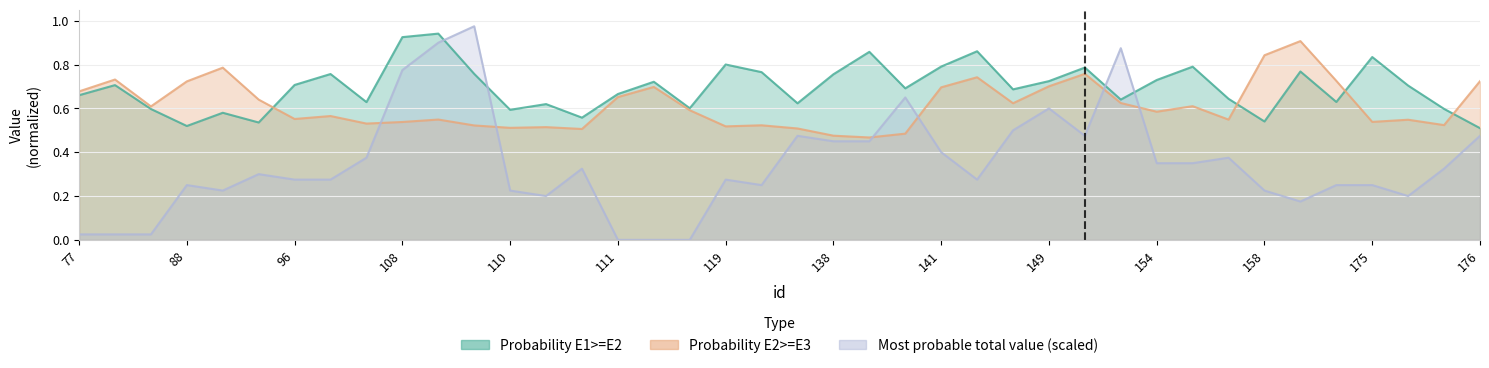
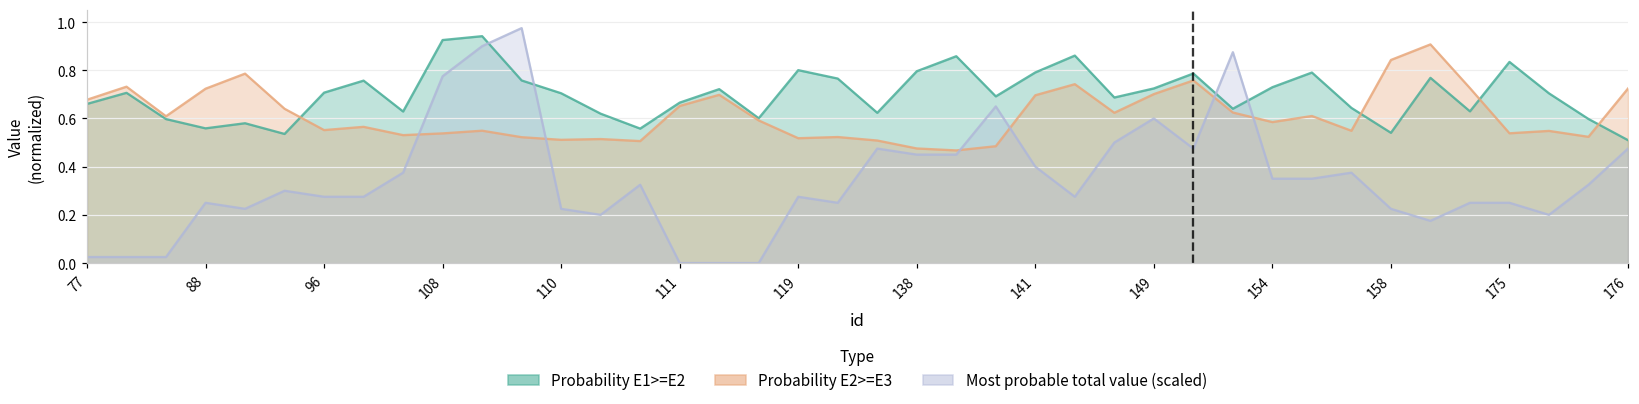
  {
    "Probability E1>=E2": {
      "77": 0.66,
-     "88": 0.52,
+     "88": 0.56,
      "96": 0.71,
      "108": 0.93,
-     "110": 0.59,
+     "110": 0.70,
      "111": 0.67,
      "119": 0.80,
-     "138": 0.76,
+     "138": 0.80,
      "141": 0.79,
      "149": 0.72,
      "154": 0.73,
      "158": 0.54,
      "175": 0.83,
      "176": 0.51
    }
  }
